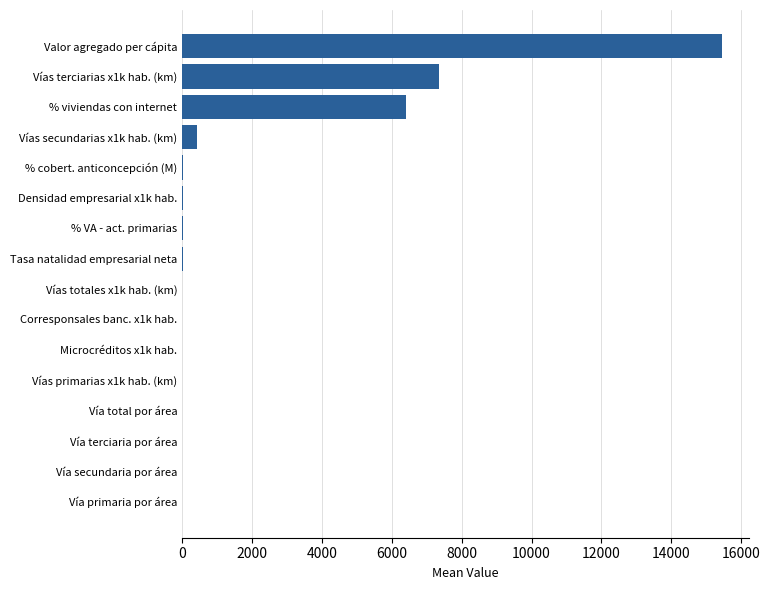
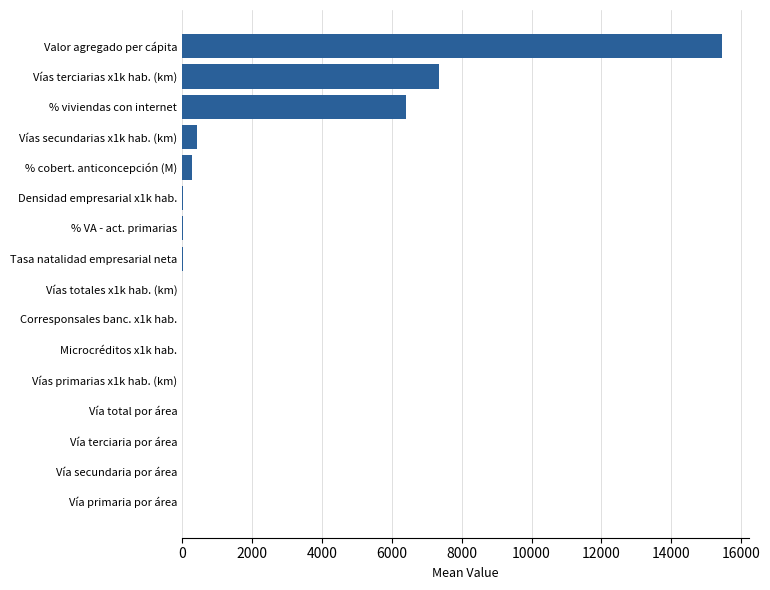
  {
    "Valor agregado per cápita": 15500,
    "Vías terciarias x1k hab. (km)": 7400,
    "% viviendas con internet": 6400,
    "Vías secundarias x1k hab. (km)": 400,
-   "% cobert. anticoncepción (M)": 0
+   "% cobert. anticoncepción (M)": 300
  }
